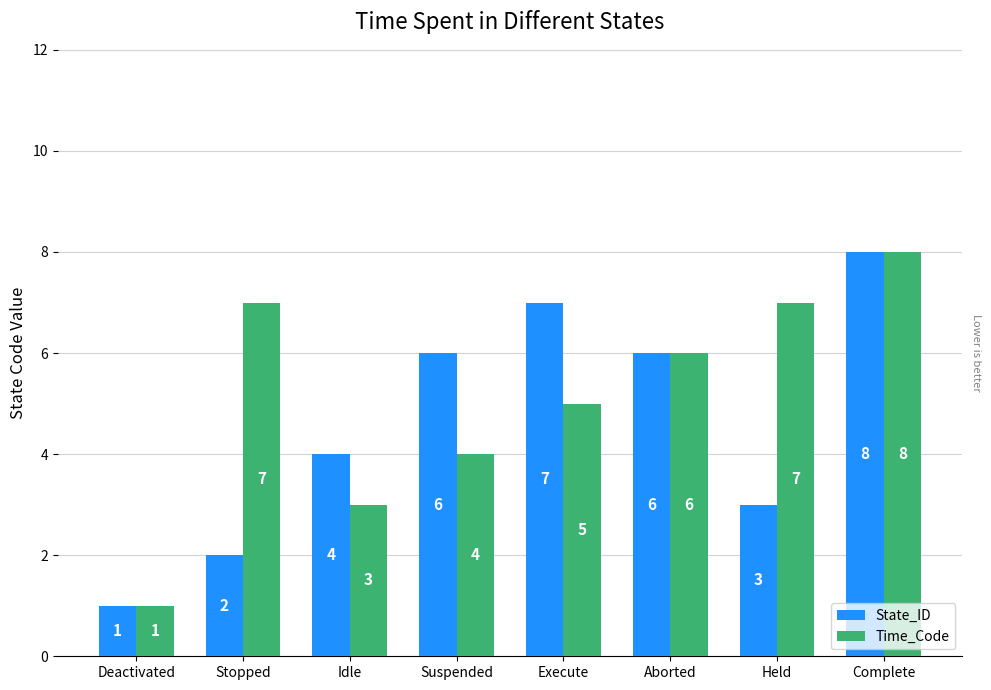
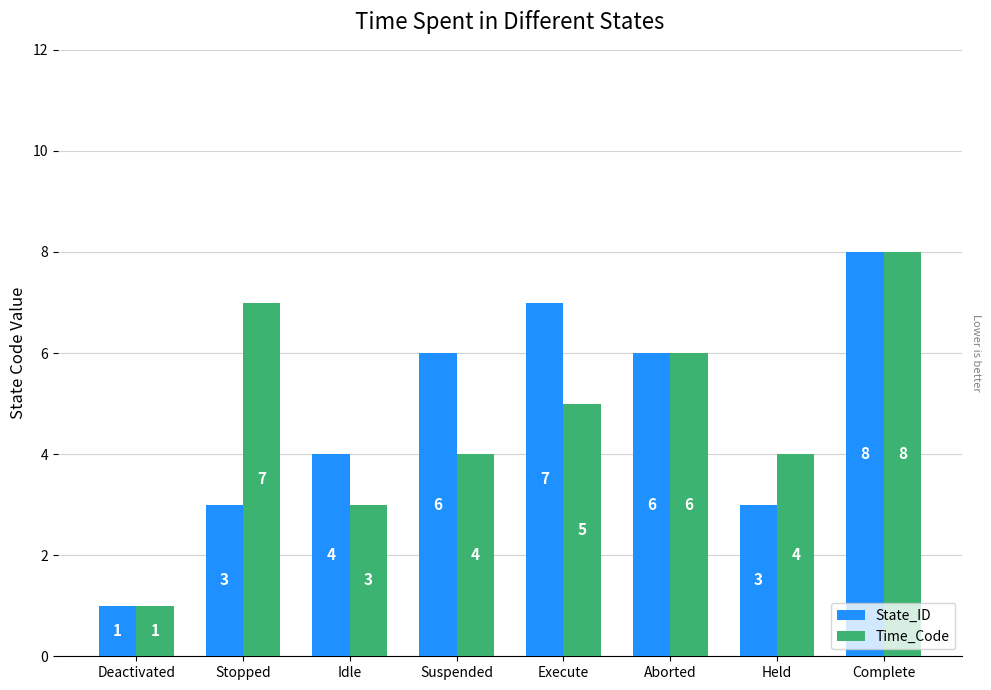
  {
    "State_ID": {
      "Deactivated": 1,
-     "Stopped": 2,
+     "Stopped": 3,
      "Idle": 4,
      "Suspended": 6,
      "Execute": 7,
      "Aborted": 6,
      "Held": 3,
      "Complete": 8
    },
    "Time_Code": {
      "Deactivated": 1,
      "Stopped": 7,
      "Idle": 3,
      "Suspended": 4,
      "Execute": 5,
      "Aborted": 6,
-     "Held": 7,
+     "Held": 4,
      "Complete": 8
    }
  }
